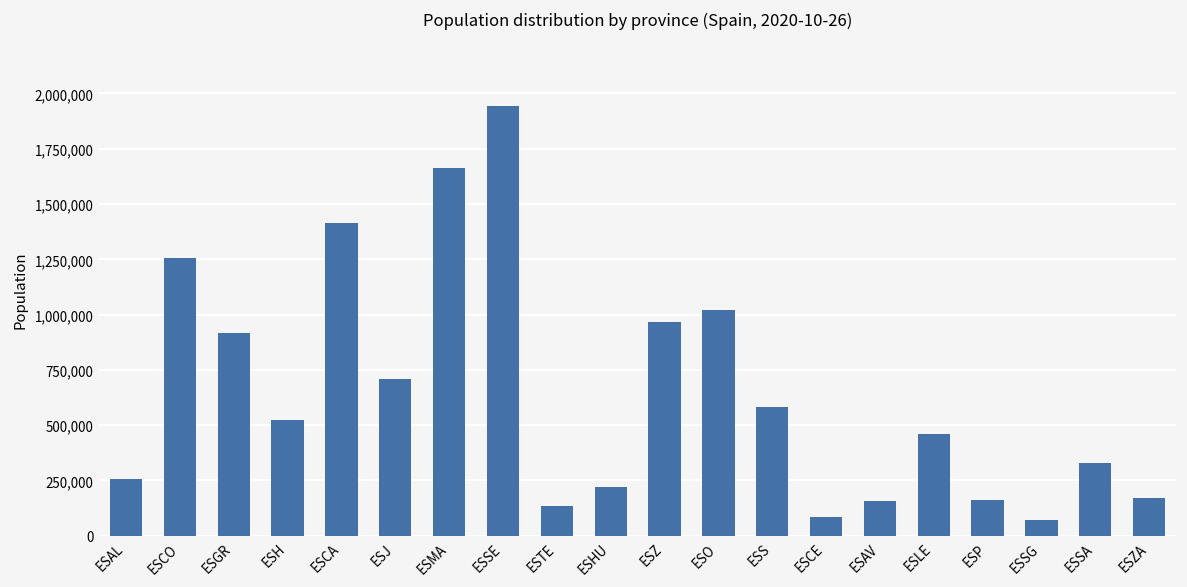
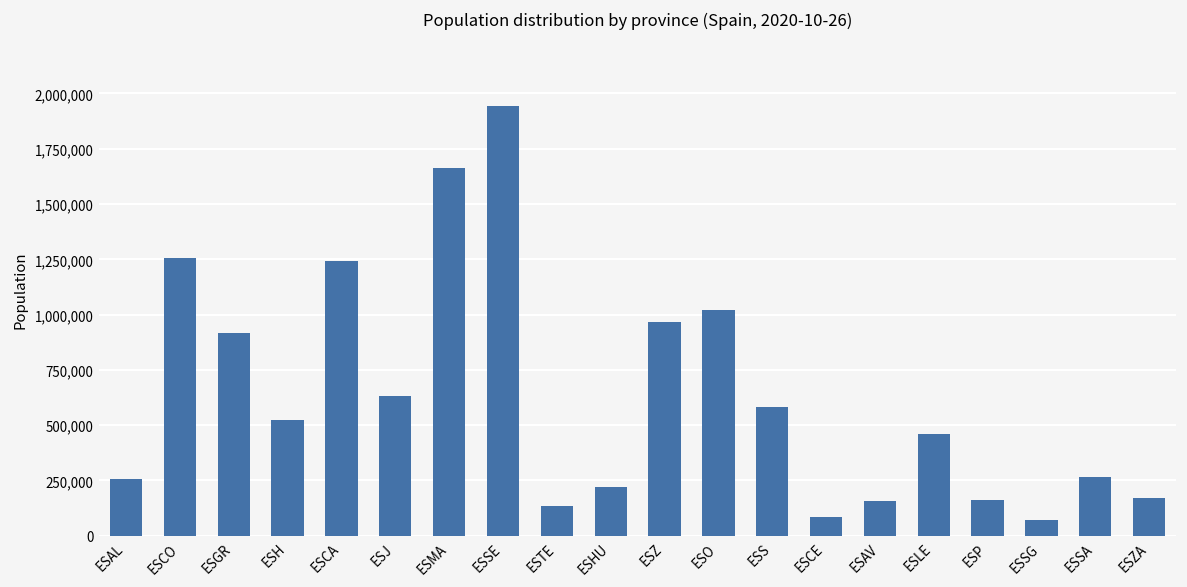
  {
    "ESAL": "260,000",
    "ESCO": "1,260,000",
    "ESGR": "910,000",
    "ESH": "520,000",
-   "ESCA": "1,420,000",
-   "ESJ": "710,000",
+   "ESCA": "1,240,000",
+   "ESJ": "630,000",
    "ESMA": "1,660,000",
    "ESSE": "1,940,000",
    "ESTE": "130,000",
    "ESHU": "220,000",
    "ESZ": "960,000",
    "ESO": "1,020,000",
    "ESS": "580,000",
    "ESCE": "80,000",
    "ESAV": "160,000",
    "ESLE": "460,000",
    "ESP": "160,000",
    "ESSG": "70,000",
-   "ESSA": "330,000",
+   "ESSA": "260,000",
    "ESZA": "170,000"
  }
